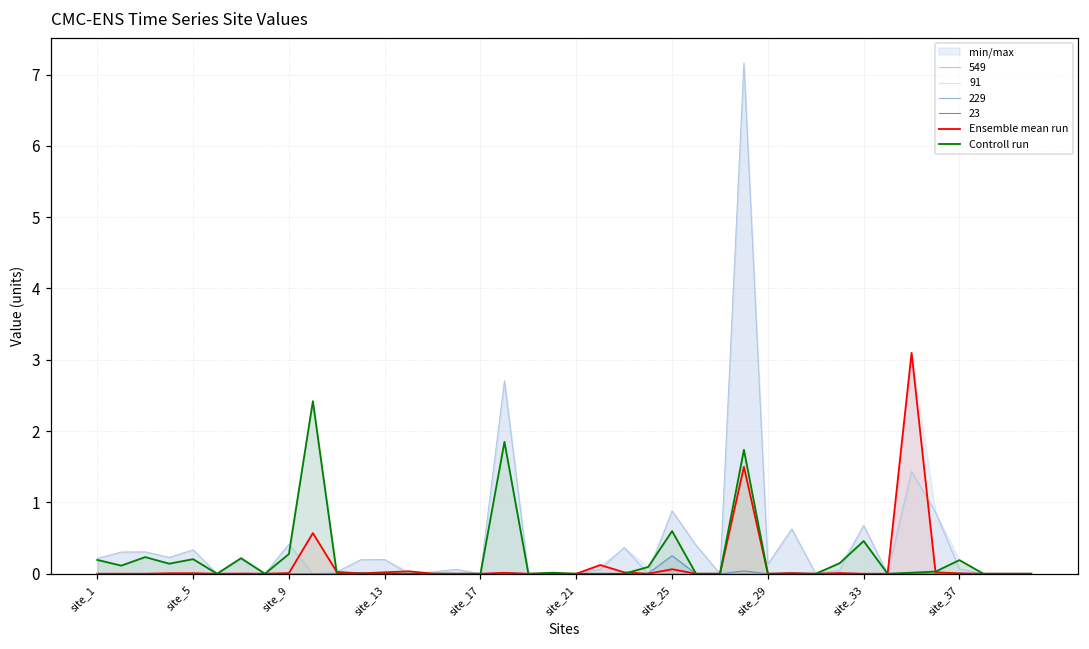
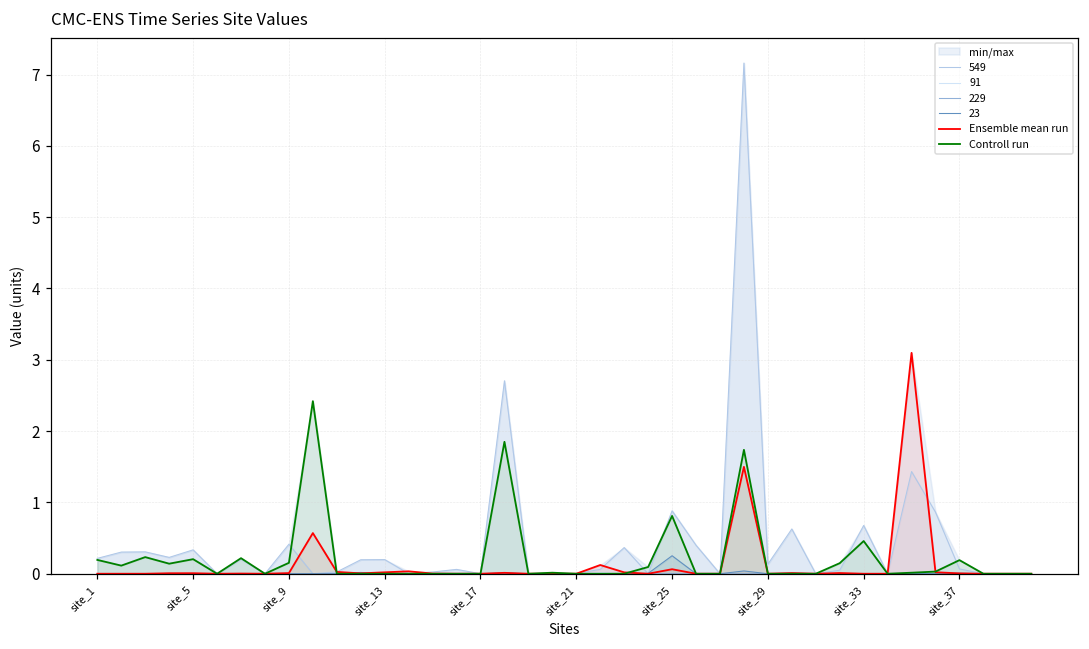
  {
    "23": {
      "site_25": 0.3
    },
    "Ensemble mean run": {
      "site_25": 0.1
    },
    "Controll run": {
      "site_5": 0.2,
-     "site_9": 0.3,
-     "site_25": 0.6,
+     "site_9": 0.2,
+     "site_25": 0.8,
      "site_33": 0.5
    }
  }
